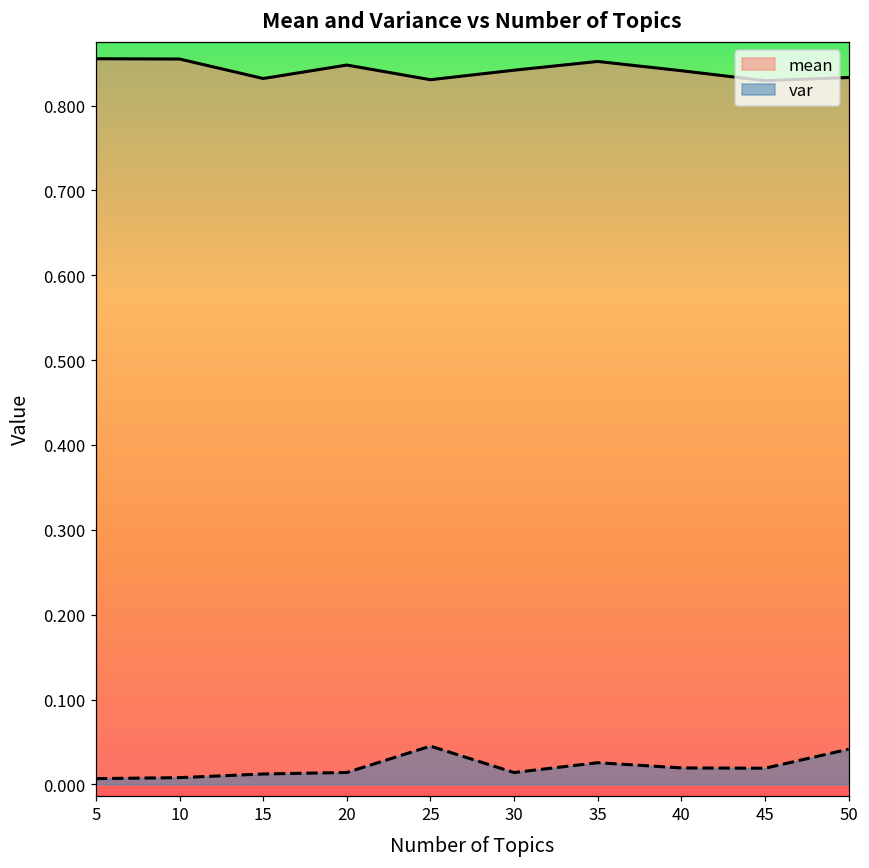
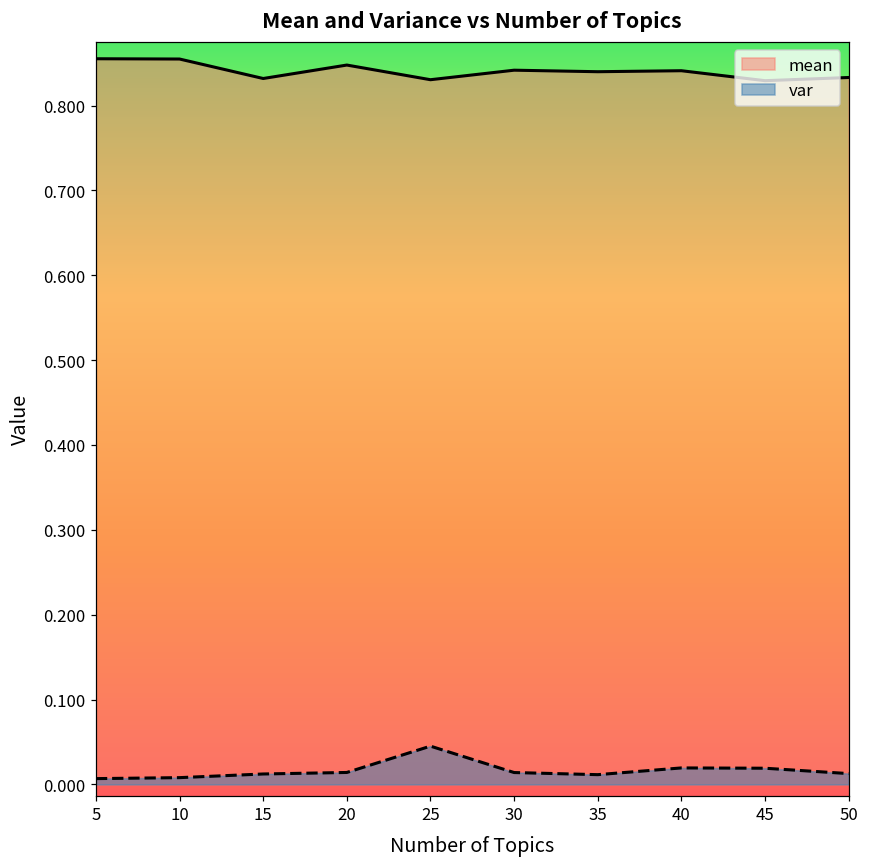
  {
    "mean": {
      "5": 0.86,
      "10": 0.85,
      "15": 0.83,
      "20": 0.85,
      "25": 0.83,
      "30": 0.84,
-     "35": 0.85,
+     "35": 0.84,
      "40": 0.84,
      "50": 0.83
    },
    "var": {
      "5": 0.01,
      "10": 0.01,
      "15": 0.01,
      "20": 0.01,
      "25": 0.05,
      "30": 0.01,
-     "35": 0.03,
+     "35": 0.01,
      "40": 0.02,
      "45": 0.02,
-     "50": 0.04
+     "50": 0.01
    }
  }
